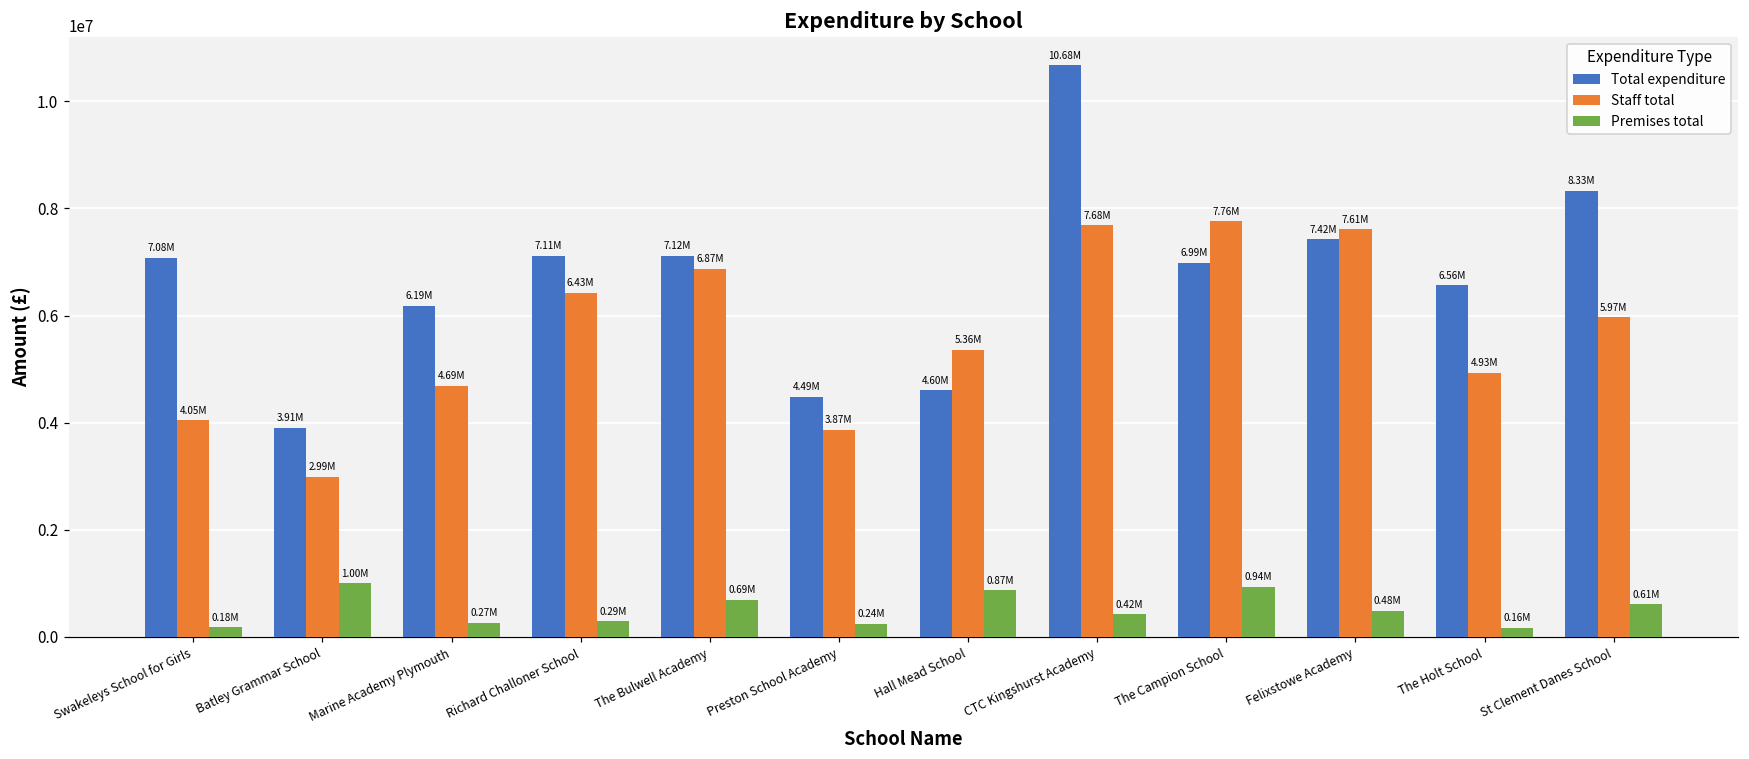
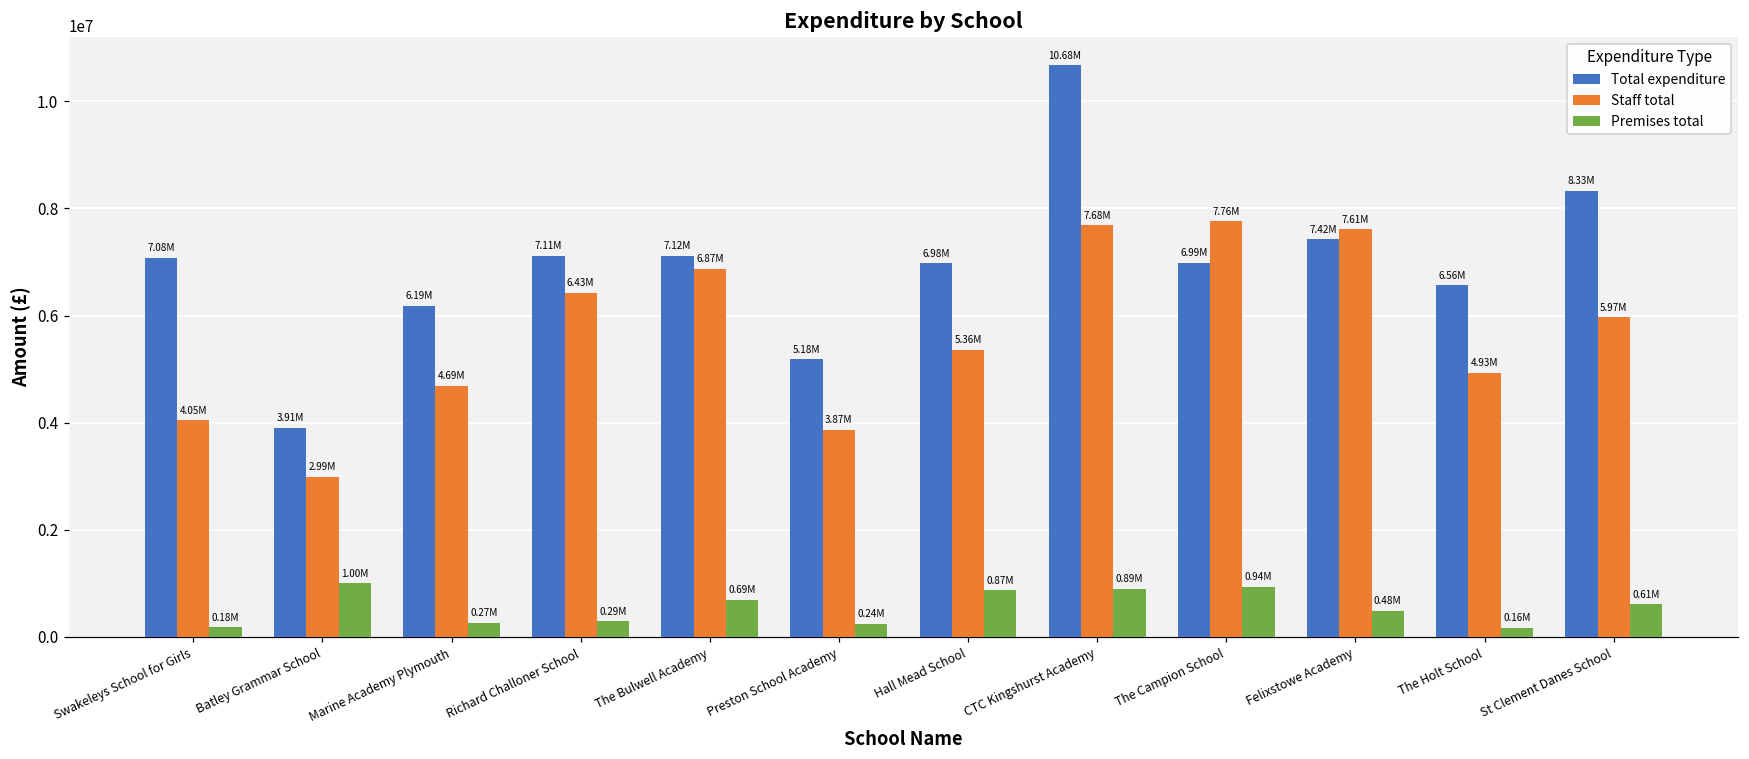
  {
    "Total expenditure": {
      "Swakeleys School for Girls": "7.08M",
      "Batley Grammar School": "3.91M",
      "Marine Academy Plymouth": "6.19M",
      "Richard Challoner School": "7.11M",
      "The Bulwell Academy": "7.12M",
-     "Preston School Academy": "4.49M",
-     "Hall Mead School": "4.60M",
+     "Preston School Academy": "5.18M",
+     "Hall Mead School": "6.98M",
      "CTC Kingshurst Academy": "10.68M",
      "The Campion School": "6.99M",
      "Felixstowe Academy": "7.42M",
      "The Holt School": "6.56M",
      "St Clement Danes School": "8.33M"
    },
    "Staff total": {
      "Swakeleys School for Girls": "4.05M",
      "Batley Grammar School": "2.99M",
      "Marine Academy Plymouth": "4.69M",
      "Richard Challoner School": "6.43M",
      "The Bulwell Academy": "6.87M",
      "Preston School Academy": "3.87M",
      "Hall Mead School": "5.36M",
      "CTC Kingshurst Academy": "7.68M",
      "The Campion School": "7.76M",
      "Felixstowe Academy": "7.61M",
      "The Holt School": "4.93M",
      "St Clement Danes School": "5.97M"
    },
    "Premises total": {
      "Swakeleys School for Girls": "0.18M",
      "Batley Grammar School": "1.00M",
      "Marine Academy Plymouth": "0.27M",
      "Richard Challoner School": "0.29M",
      "The Bulwell Academy": "0.69M",
      "Preston School Academy": "0.24M",
      "Hall Mead School": "0.87M",
-     "CTC Kingshurst Academy": "0.42M",
+     "CTC Kingshurst Academy": "0.89M",
      "The Campion School": "0.94M",
      "Felixstowe Academy": "0.48M",
      "The Holt School": "0.16M",
      "St Clement Danes School": "0.61M"
    }
  }
